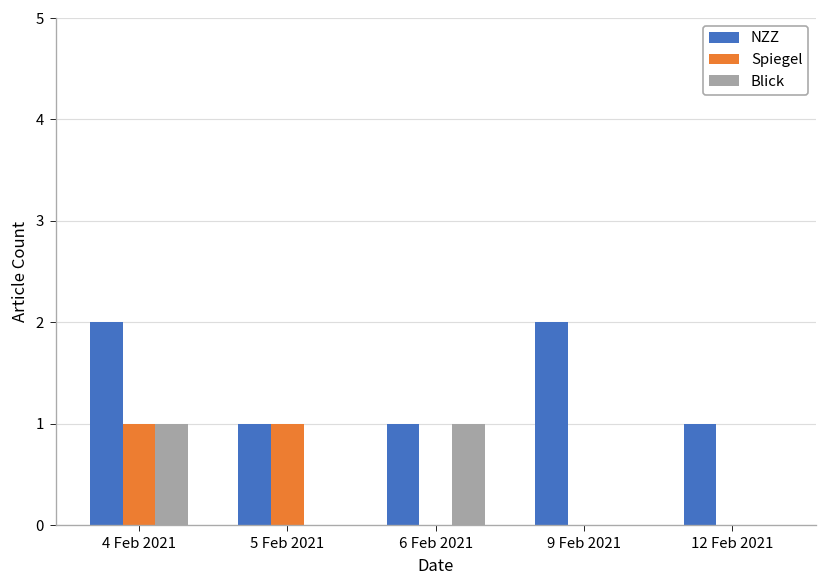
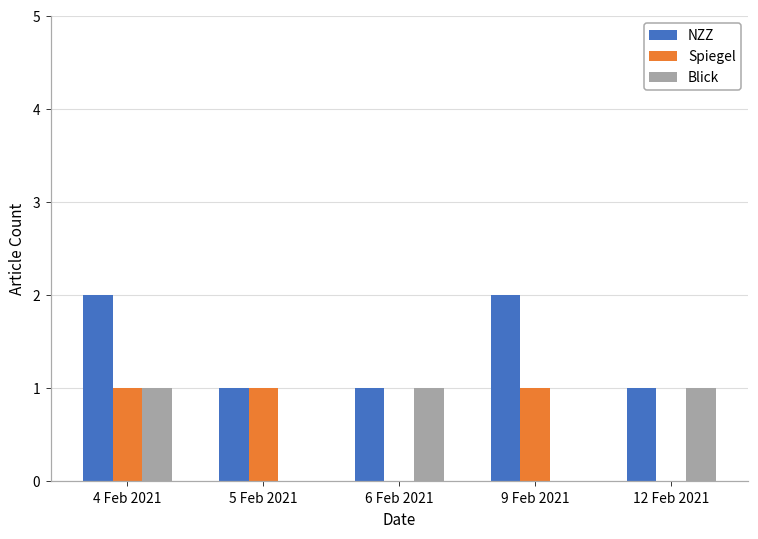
  {
    "NZZ": {
      "4 Feb 2021": 2,
      "5 Feb 2021": 1,
      "6 Feb 2021": 1,
      "9 Feb 2021": 2,
      "12 Feb 2021": 1
    },
    "Spiegel": {
      "4 Feb 2021": 1,
      "5 Feb 2021": 1,
      "6 Feb 2021": 0,
-     "9 Feb 2021": 0,
+     "9 Feb 2021": 1,
      "12 Feb 2021": 0
    },
    "Blick": {
      "4 Feb 2021": 1,
      "5 Feb 2021": 0,
      "6 Feb 2021": 1,
      "9 Feb 2021": 0,
-     "12 Feb 2021": 0
+     "12 Feb 2021": 1
    }
  }
